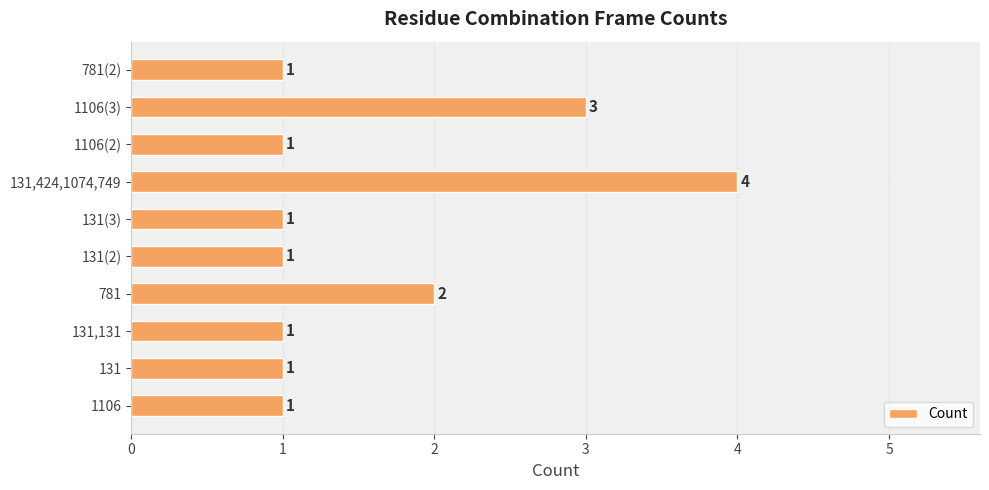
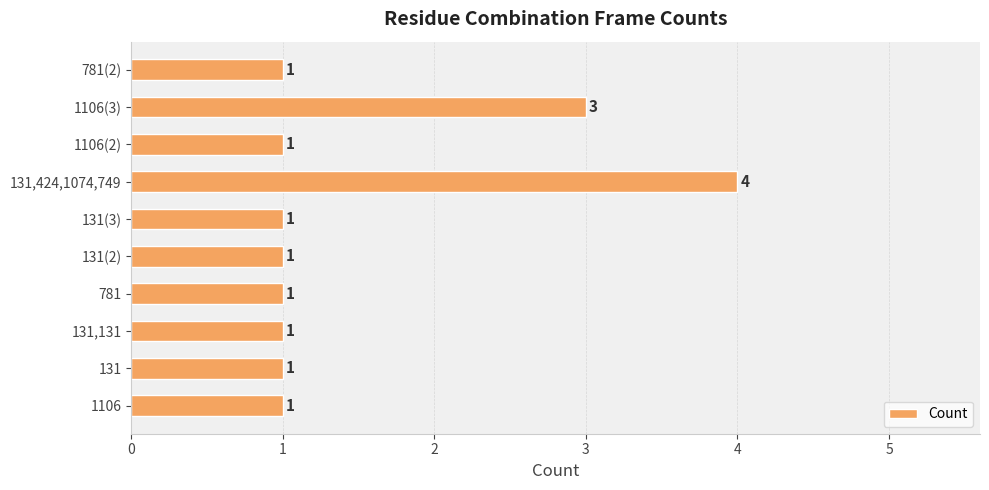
  {
    "781(2)": 1,
    "1106(3)": 3,
    "1106(2)": 1,
    "131,424,1074,749": 4,
    "131(3)": 1,
    "131(2)": 1,
-   "781": 2,
+   "781": 1,
    "131,131": 1,
    "131": 1,
    "1106": 1
  }
